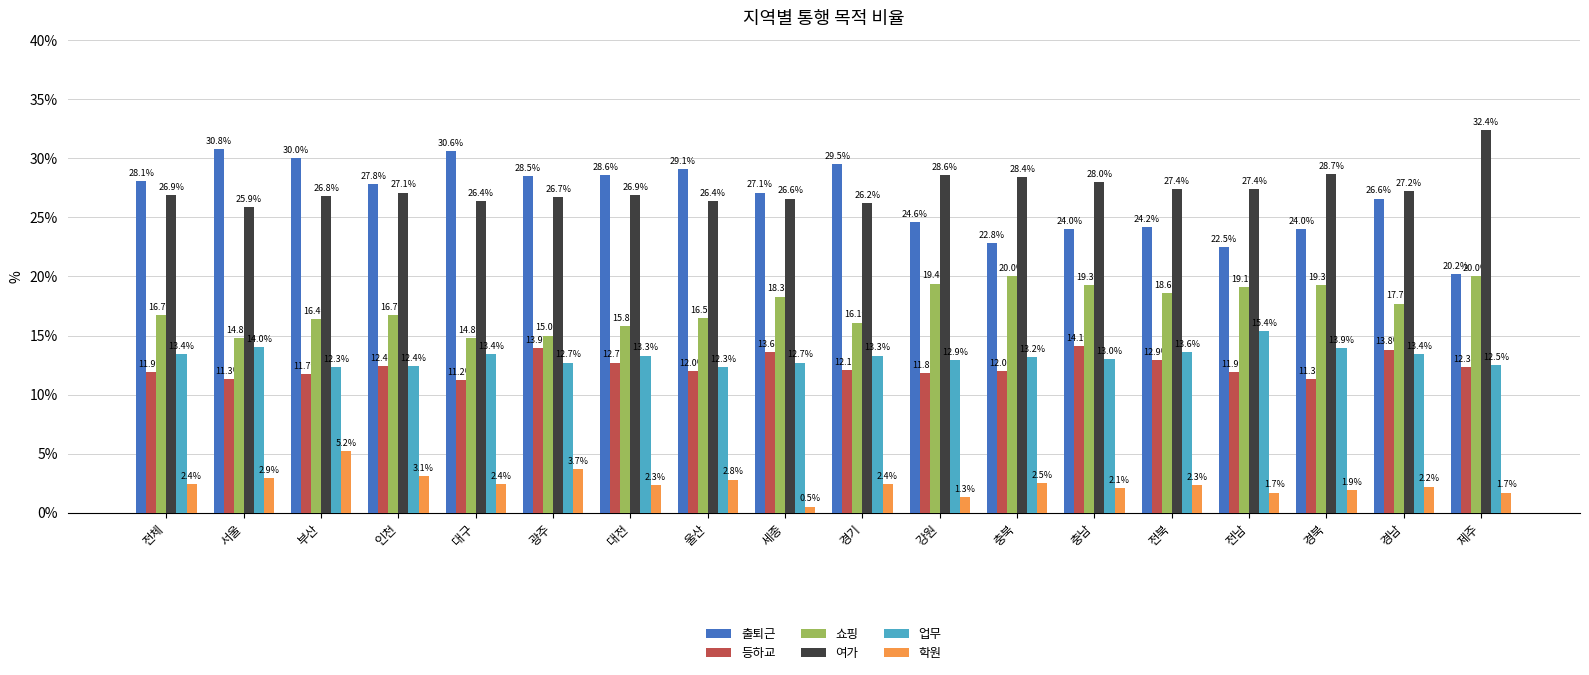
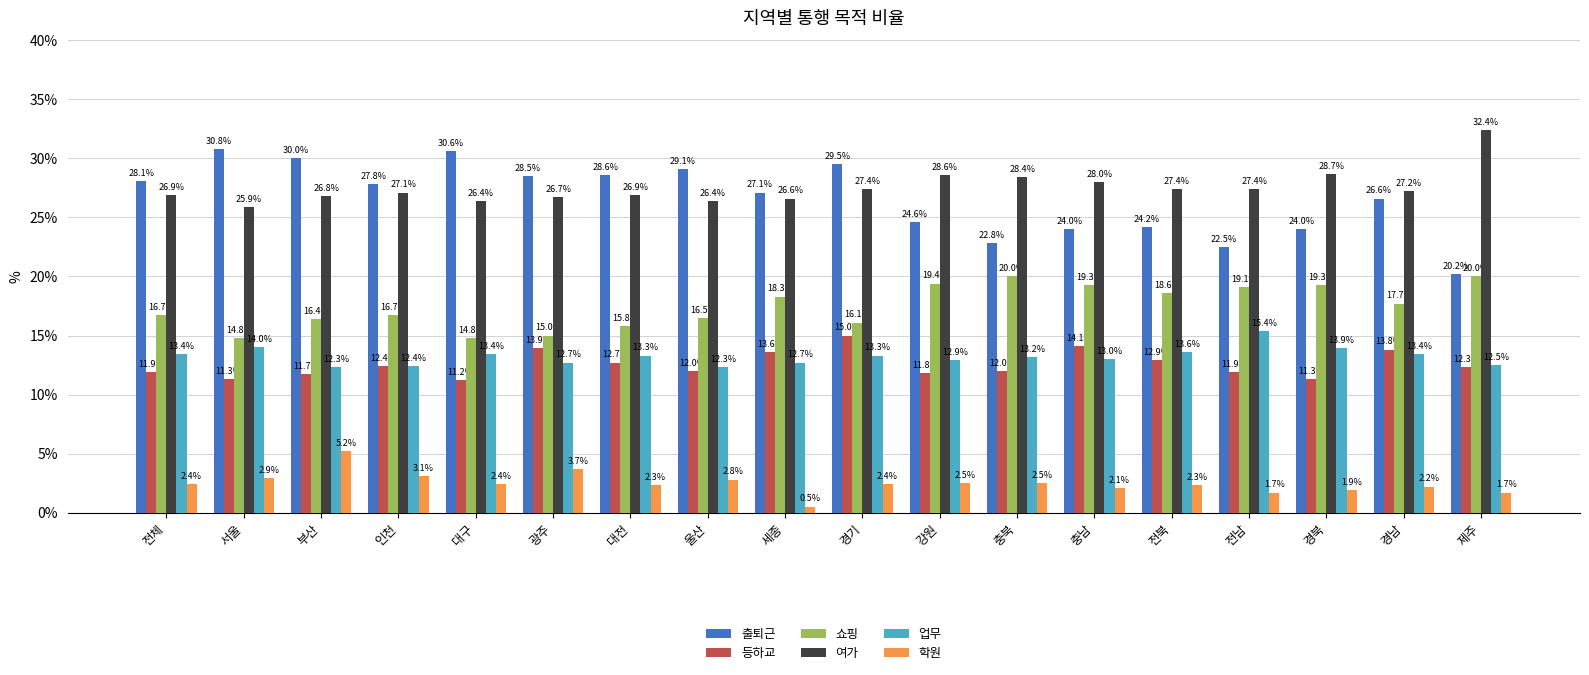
  {
    "등하교": {
      "전체": "11.9%",
      "서울": "11.3%",
      "부산": "11.7%",
      "인천": "12.4%",
      "대구": "11.2%",
      "광주": "13.9%",
      "대전": "12.7%",
      "울산": "12.0%",
      "세종": "13.6%",
-     "경기": "12.1%",
+     "경기": "15.0%",
      "강원": "11.8%",
      "충북": "12.0%",
      "충남": "14.1%",
      "전북": "12.9%",
      "전남": "11.9%",
      "경북": "11.3%",
      "경남": "13.8%",
      "제주": "12.3%"
    },
    "쇼핑": {
      "전체": "16.7%",
      "서울": "14.8%",
      "부산": "16.4%",
      "인천": "16.7%",
      "대구": "14.8%",
      "광주": "15.0%",
      "대전": "15.8%",
      "울산": "16.5%",
      "세종": "18.3%",
      "경기": "16.1%",
      "강원": "19.4%",
      "충북": "20.0%",
      "충남": "19.3%",
      "전북": "18.6%",
      "전남": "19.1%",
      "경북": "19.3%",
      "경남": "17.7%"
    },
    "여가": {
      "전체": "26.9%",
      "서울": "25.9%",
      "부산": "26.8%",
      "인천": "27.1%",
      "대구": "26.4%",
      "광주": "26.7%",
      "대전": "26.9%",
      "울산": "26.4%",
      "세종": "26.6%",
-     "경기": "26.2%",
+     "경기": "27.4%",
      "강원": "28.6%",
      "충북": "28.4%",
      "충남": "28.0%",
      "전북": "27.4%",
      "전남": "27.4%",
      "경북": "28.7%",
      "경남": "27.2%",
      "제주": "32.4%"
    },
    "학원": {
      "전체": "2.4%",
      "서울": "2.9%",
      "부산": "5.2%",
      "인천": "3.1%",
      "대구": "2.4%",
      "광주": "3.7%",
      "대전": "2.3%",
      "울산": "2.8%",
      "세종": "0.5%",
      "경기": "2.4%",
-     "강원": "1.3%",
+     "강원": "2.5%",
      "충북": "2.5%",
      "충남": "2.1%",
      "전북": "2.3%",
      "전남": "1.7%",
      "경북": "1.9%",
      "경남": "2.2%",
      "제주": "1.7%"
    }
  }
